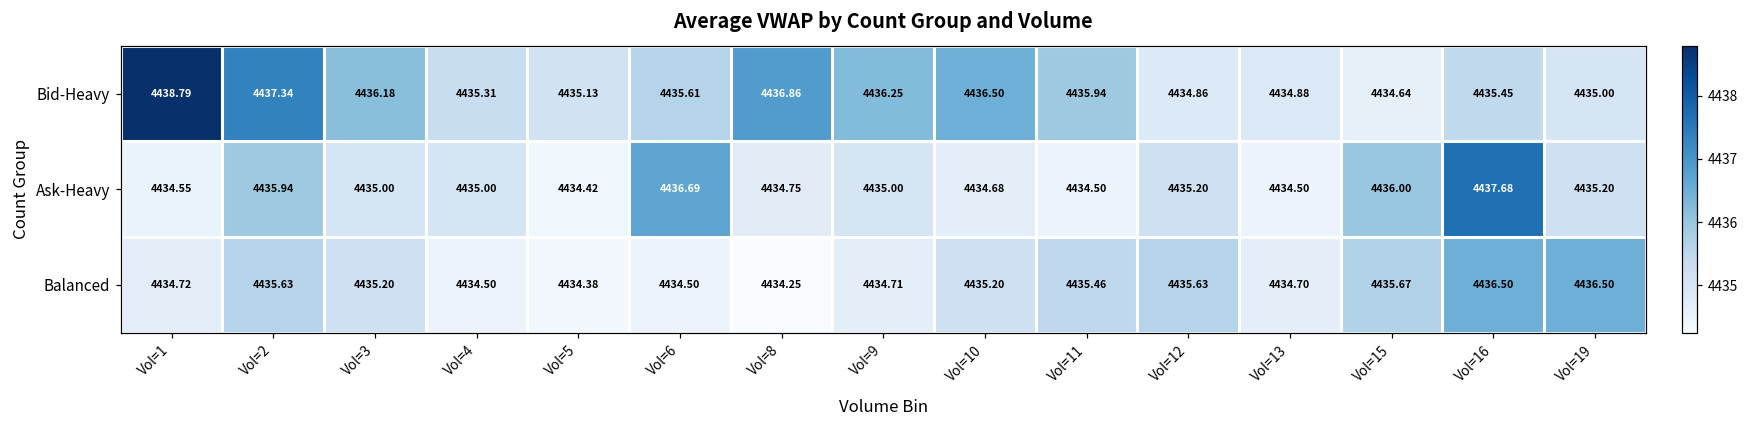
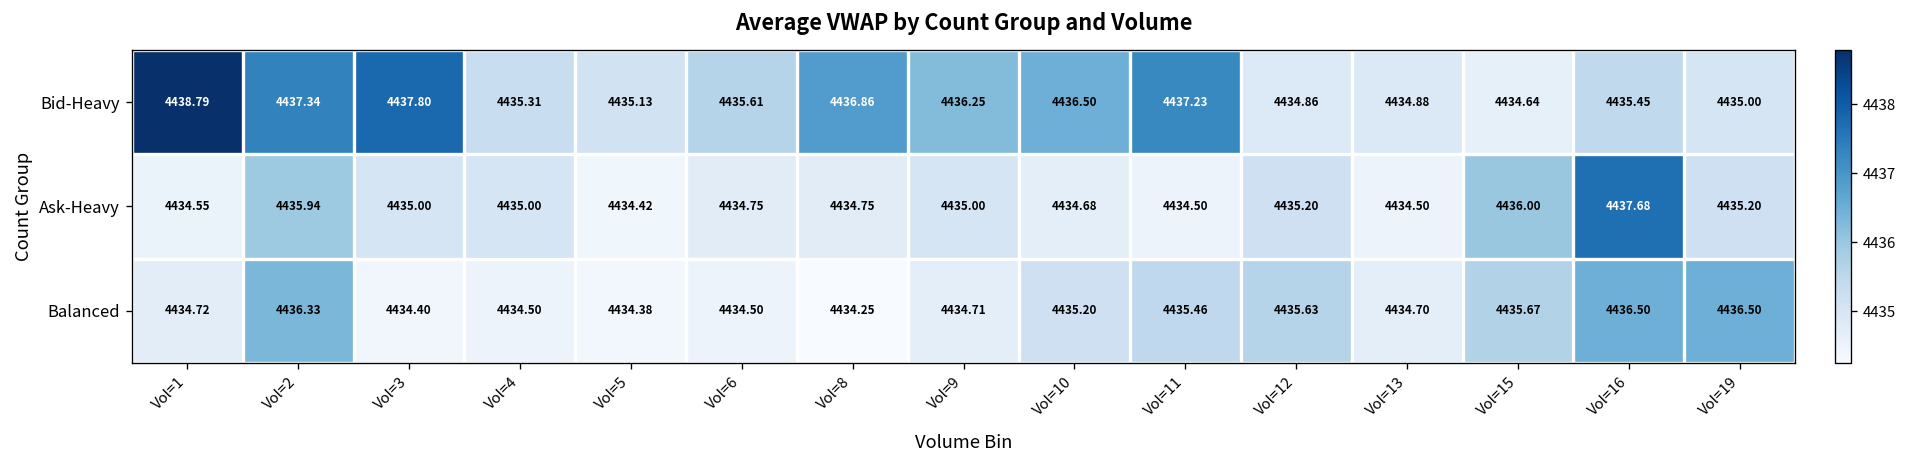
  {
    "Bid-Heavy": {
      "Vol=1": 4438.79,
      "Vol=2": 4437.34,
-     "Vol=3": 4436.18,
+     "Vol=3": 4437.80,
      "Vol=4": 4435.31,
      "Vol=5": 4435.13,
      "Vol=6": 4435.61,
      "Vol=8": 4436.86,
      "Vol=9": 4436.25,
      "Vol=10": 4436.50,
-     "Vol=11": 4435.94,
+     "Vol=11": 4437.23,
      "Vol=12": 4434.86,
      "Vol=13": 4434.88,
      "Vol=15": 4434.64,
      "Vol=16": 4435.45,
      "Vol=19": 4435.00
    },
    "Ask-Heavy": {
      "Vol=1": 4434.55,
      "Vol=2": 4435.94,
      "Vol=3": 4435.00,
      "Vol=4": 4435.00,
      "Vol=5": 4434.42,
-     "Vol=6": 4436.69,
+     "Vol=6": 4434.75,
      "Vol=8": 4434.75,
      "Vol=9": 4435.00,
      "Vol=10": 4434.68,
      "Vol=11": 4434.50,
      "Vol=12": 4435.20,
      "Vol=13": 4434.50,
      "Vol=15": 4436.00,
      "Vol=16": 4437.68,
      "Vol=19": 4435.20
    },
    "Balanced": {
      "Vol=1": 4434.72,
-     "Vol=2": 4435.63,
-     "Vol=3": 4435.20,
+     "Vol=2": 4436.33,
+     "Vol=3": 4434.40,
      "Vol=4": 4434.50,
      "Vol=5": 4434.38,
      "Vol=6": 4434.50,
      "Vol=8": 4434.25,
      "Vol=9": 4434.71,
      "Vol=10": 4435.20,
      "Vol=11": 4435.46,
      "Vol=12": 4435.63,
      "Vol=13": 4434.70,
      "Vol=15": 4435.67,
      "Vol=16": 4436.50,
      "Vol=19": 4436.50
    }
  }
